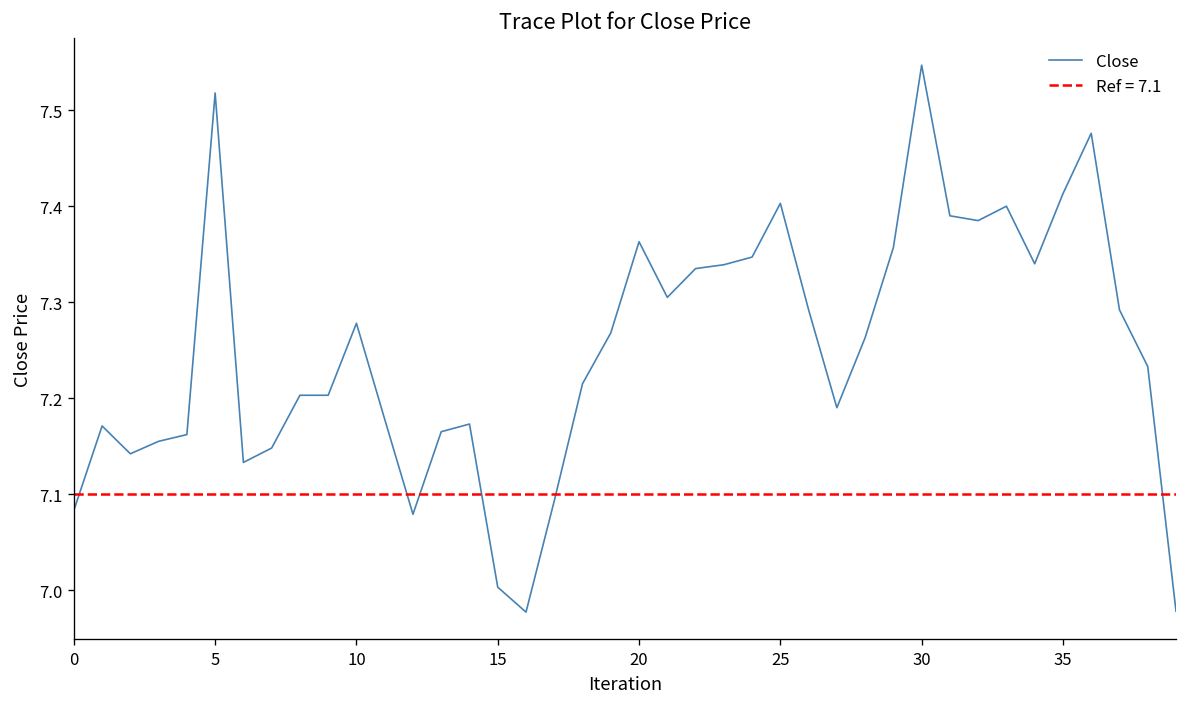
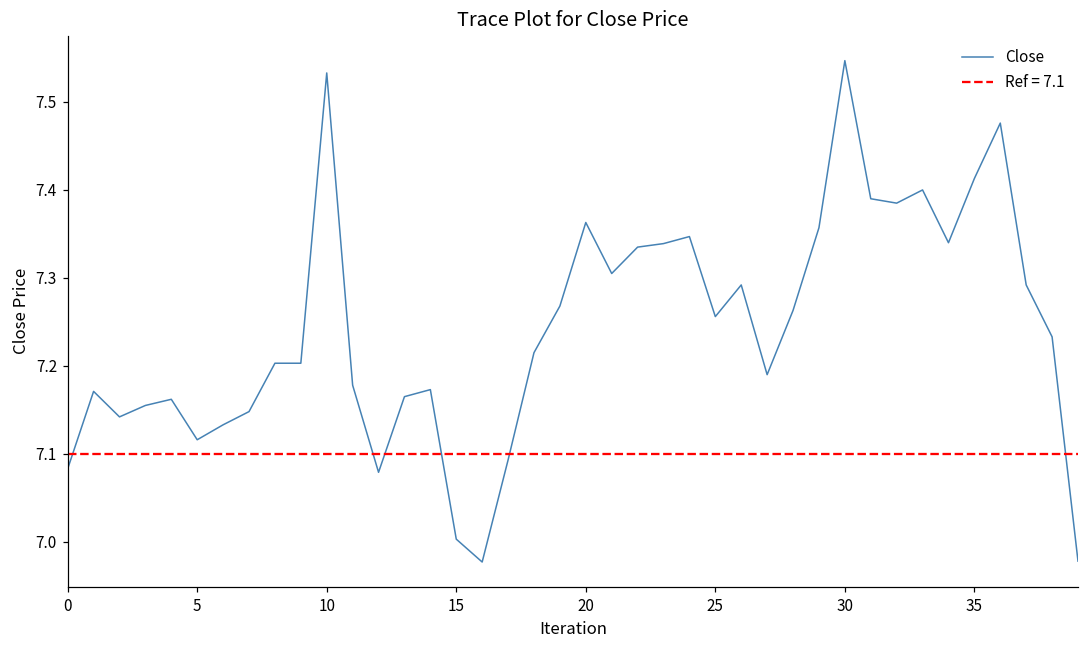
  {
    "0": 7.08,
-   "5": 7.52,
-   "10": 7.28,
+   "5": 7.12,
+   "10": 7.53,
    "15": 7.00,
    "20": 7.36,
-   "25": 7.40,
+   "25": 7.26,
    "30": 7.55,
    "35": 7.41
  }
